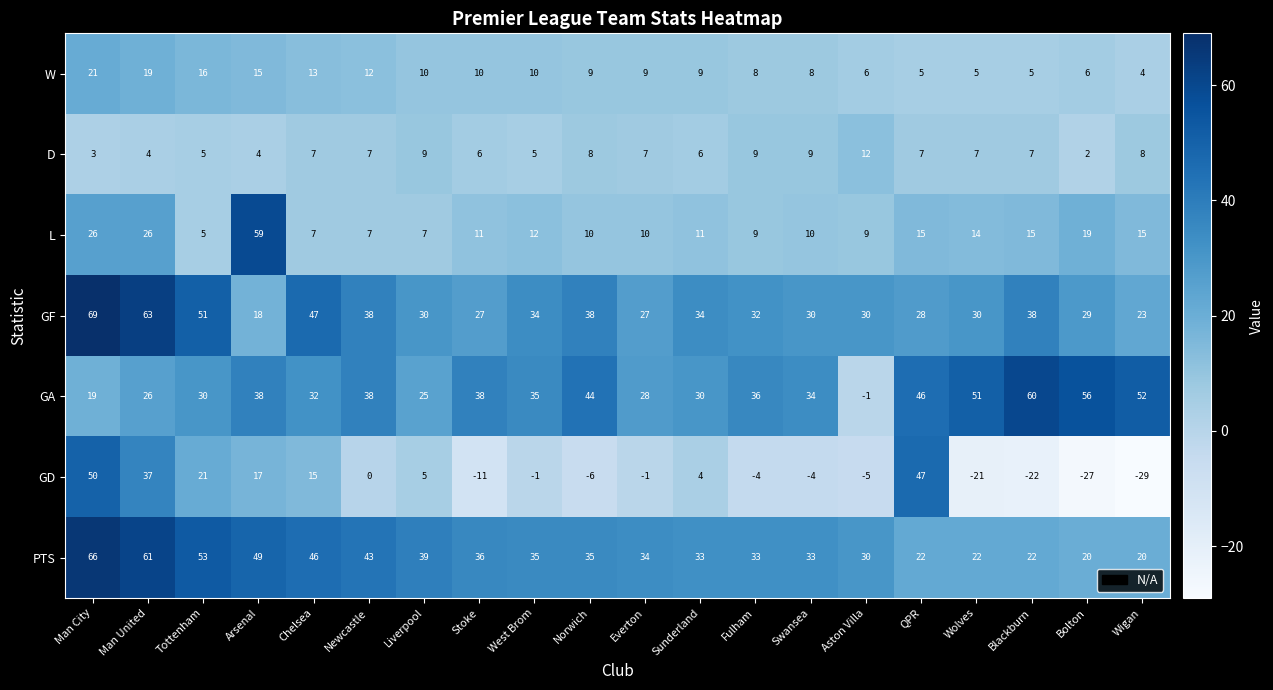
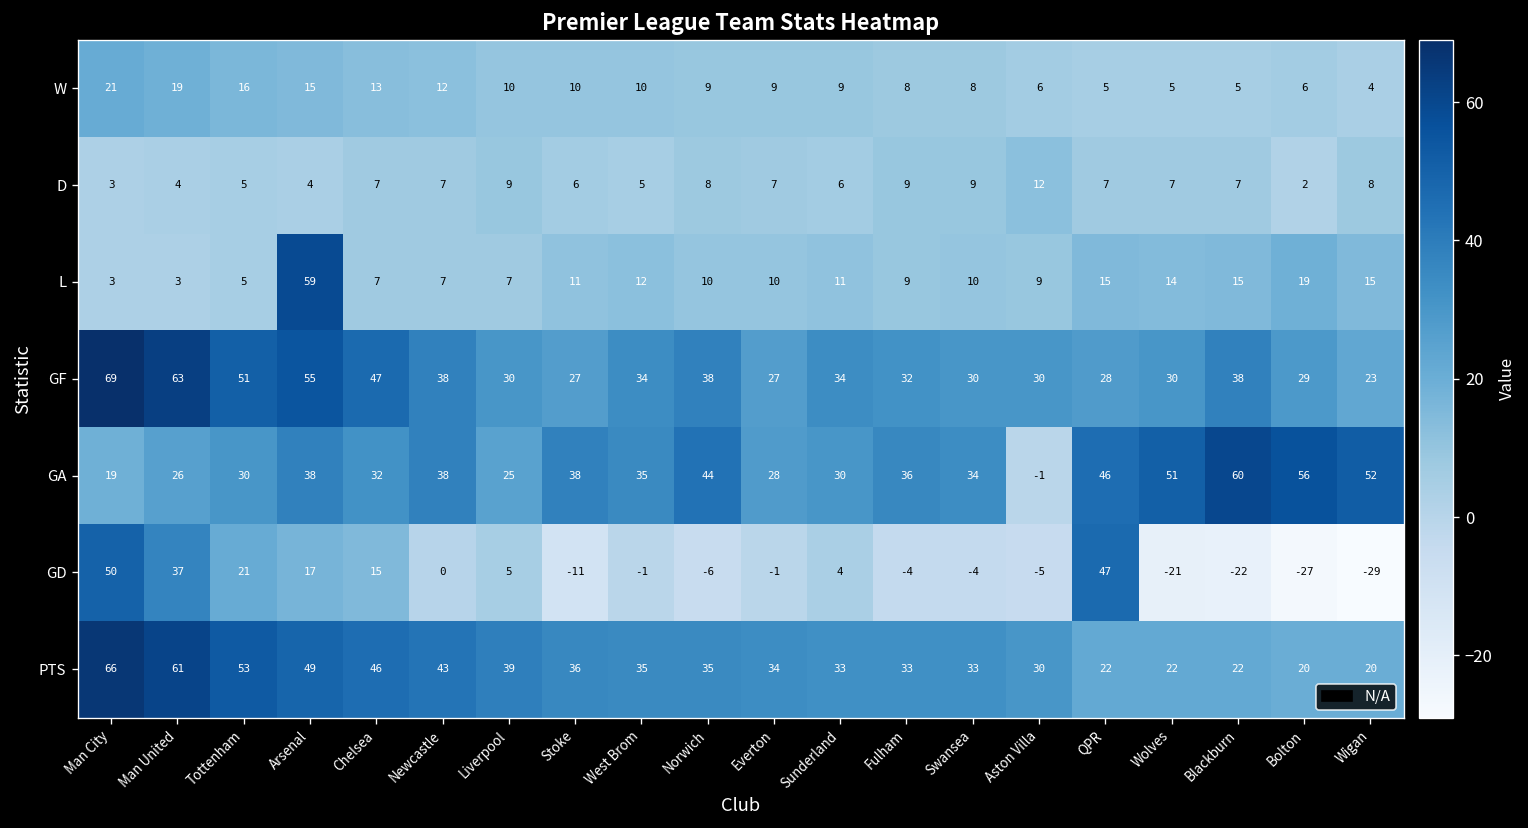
  {
    "W": {
      "Man City": 21,
      "Man United": 19,
      "Tottenham": 16,
      "Arsenal": 15,
      "Chelsea": 13,
      "Newcastle": 12,
      "Liverpool": 10,
      "Stoke": 10,
      "West Brom": 10,
      "Norwich": 9,
      "Everton": 9,
      "Sunderland": 9,
      "Fulham": 8,
      "Swansea": 8,
      "Aston Villa": 6,
      "QPR": 5,
      "Wolves": 5,
      "Blackburn": 5,
      "Bolton": 6,
      "Wigan": 4
    },
    "D": {
      "Man City": 3,
      "Man United": 4,
      "Tottenham": 5,
      "Arsenal": 4,
      "Chelsea": 7,
      "Newcastle": 7,
      "Liverpool": 9,
      "Stoke": 6,
      "West Brom": 5,
      "Norwich": 8,
      "Everton": 7,
      "Sunderland": 6,
      "Fulham": 9,
      "Swansea": 9,
      "Aston Villa": 12,
      "QPR": 7,
      "Wolves": 7,
      "Blackburn": 7,
      "Bolton": 2,
      "Wigan": 8
    },
    "L": {
-     "Man City": 26,
-     "Man United": 26,
+     "Man City": 3,
+     "Man United": 3,
      "Tottenham": 5,
      "Arsenal": 59,
      "Chelsea": 7,
      "Newcastle": 7,
      "Liverpool": 7,
      "Stoke": 11,
      "West Brom": 12,
      "Norwich": 10,
      "Everton": 10,
      "Sunderland": 11,
      "Fulham": 9,
      "Swansea": 10,
      "Aston Villa": 9,
      "QPR": 15,
      "Wolves": 14,
      "Blackburn": 15,
      "Bolton": 19,
      "Wigan": 15
    },
    "GF": {
      "Man City": 69,
      "Man United": 63,
      "Tottenham": 51,
-     "Arsenal": 18,
+     "Arsenal": 55,
      "Chelsea": 47,
      "Newcastle": 38,
      "Liverpool": 30,
      "Stoke": 27,
      "West Brom": 34,
      "Norwich": 38,
      "Everton": 27,
      "Sunderland": 34,
      "Fulham": 32,
      "Swansea": 30,
      "Aston Villa": 30,
      "QPR": 28,
      "Wolves": 30,
      "Blackburn": 38,
      "Bolton": 29,
      "Wigan": 23
    },
    "GA": {
      "Man City": 19,
      "Man United": 26,
      "Tottenham": 30,
      "Arsenal": 38,
      "Chelsea": 32,
      "Newcastle": 38,
      "Liverpool": 25,
      "Stoke": 38,
      "West Brom": 35,
      "Norwich": 44,
      "Everton": 28,
      "Sunderland": 30,
      "Fulham": 36,
      "Swansea": 34,
      "Aston Villa": -1,
      "QPR": 46,
      "Wolves": 51,
      "Blackburn": 60,
      "Bolton": 56,
      "Wigan": 52
    },
    "GD": {
      "Man City": 50,
      "Man United": 37,
      "Tottenham": 21,
      "Arsenal": 17,
      "Chelsea": 15,
      "Newcastle": 0,
      "Liverpool": 5,
      "Stoke": -11,
      "West Brom": -1,
      "Norwich": -6,
      "Everton": -1,
      "Sunderland": 4,
      "Fulham": -4,
      "Swansea": -4,
      "Aston Villa": -5,
      "QPR": 47,
      "Wolves": -21,
      "Blackburn": -22,
      "Bolton": -27,
      "Wigan": -29
    },
    "PTS": {
      "Man City": 66,
      "Man United": 61,
      "Tottenham": 53,
      "Arsenal": 49,
      "Chelsea": 46,
      "Newcastle": 43,
      "Liverpool": 39,
      "Stoke": 36,
      "West Brom": 35,
      "Norwich": 35,
      "Everton": 34,
      "Sunderland": 33,
      "Fulham": 33,
      "Swansea": 33,
      "Aston Villa": 30,
      "QPR": 22,
      "Wolves": 22,
      "Blackburn": 22,
      "Bolton": 20,
      "Wigan": 20
    }
  }
